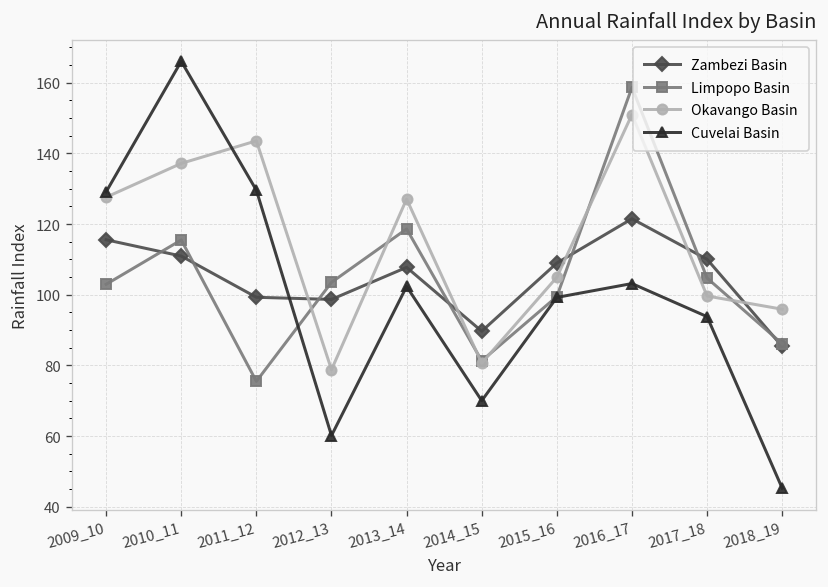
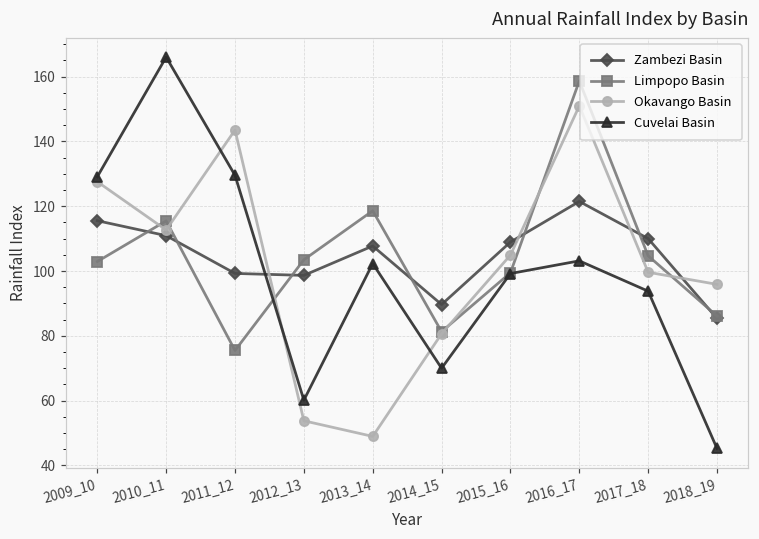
  {
    "Limpopo Basin": {
      "2009_10": 103,
      "2010_11": 115,
      "2011_12": 75,
      "2012_13": 103,
      "2013_14": 119,
      "2016_17": 159,
      "2017_18": 105
    },
    "Okavango Basin": {
      "2009_10": 128,
-     "2010_11": 137,
+     "2010_11": 113,
      "2011_12": 144,
-     "2012_13": 79,
-     "2013_14": 127,
+     "2012_13": 54,
+     "2013_14": 49,
      "2015_16": 105,
      "2016_17": 151,
      "2017_18": 100,
      "2018_19": 96
    }
  }
